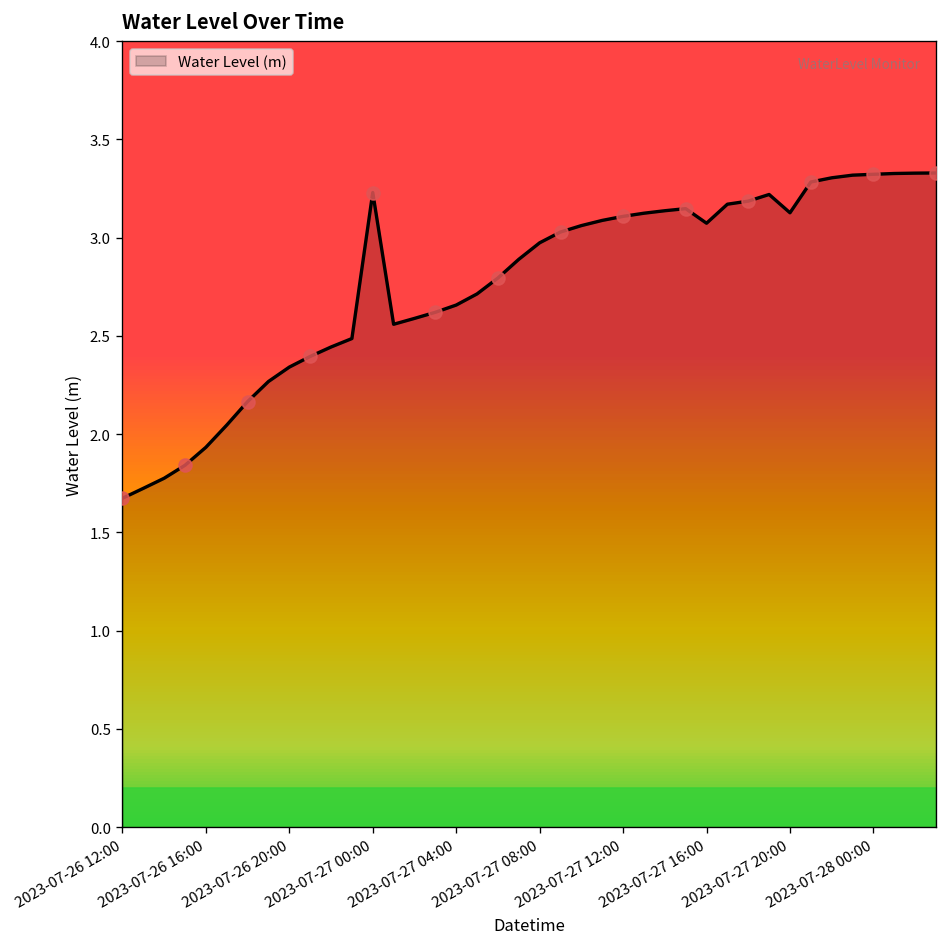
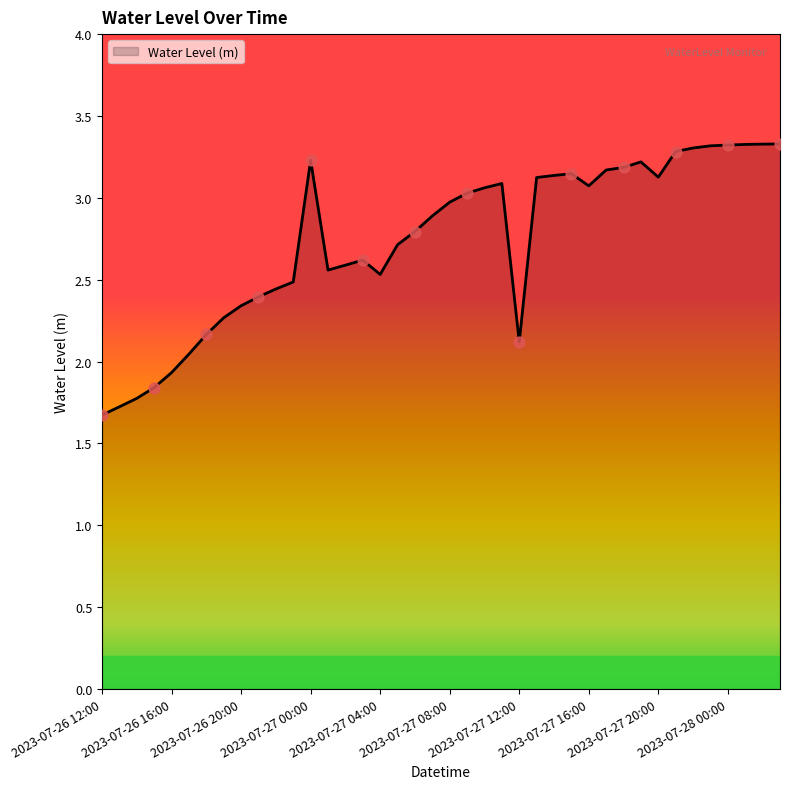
  {
    "Water Level (m)": {
      "2023-07-26 16:00": 1.93,
      "2023-07-26 20:00": 2.34,
-     "2023-07-27 04:00": 2.66,
+     "2023-07-27 04:00": 2.53,
      "2023-07-27 08:00": 2.97,
-     "2023-07-27 12:00": 3.11,
+     "2023-07-27 12:00": 2.12,
      "2023-07-27 16:00": 3.07,
      "2023-07-27 20:00": 3.13
    }
  }
